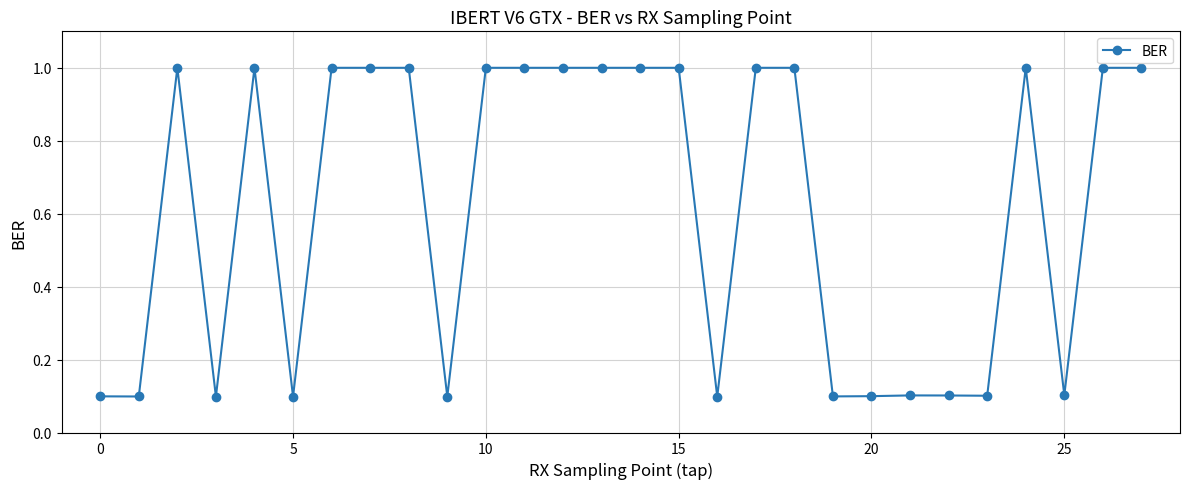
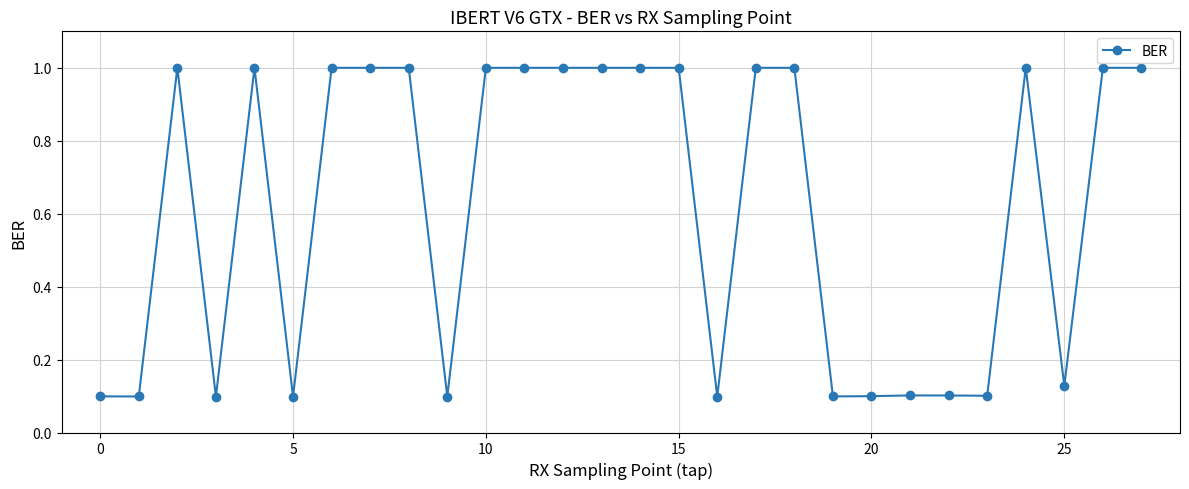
  {
    "0": 0.10,
    "5": 0.10,
    "10": 1.00,
    "15": 1.00,
    "20": 0.10,
-   "25": 0.10
+   "25": 0.13
  }
